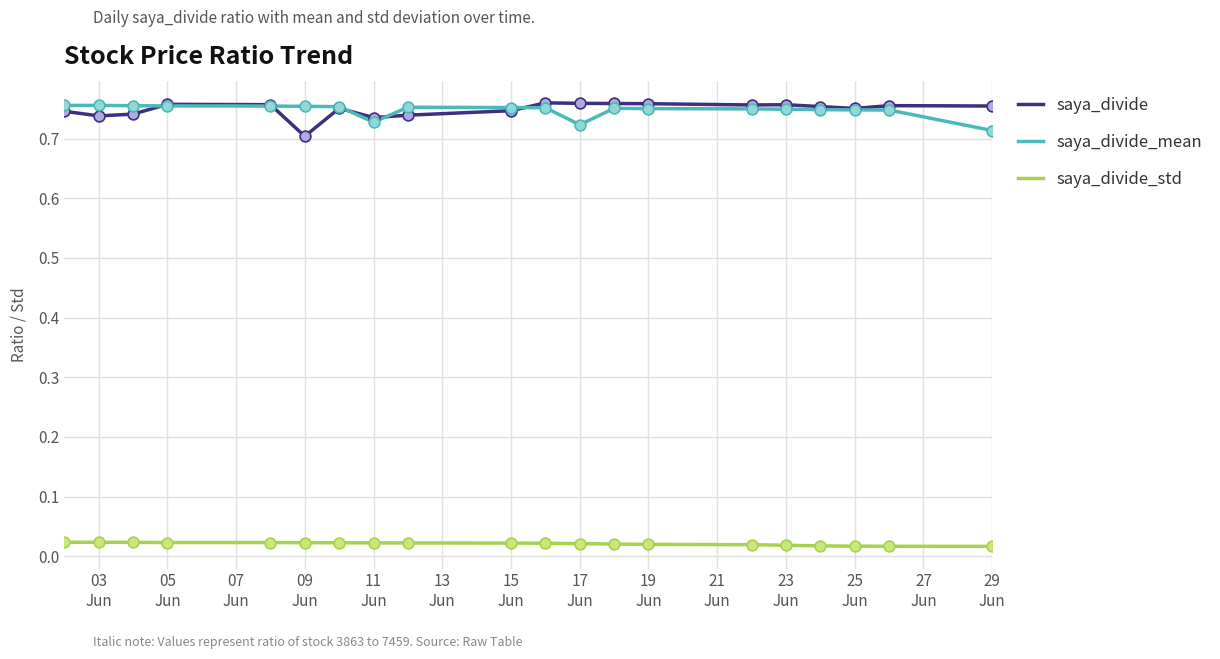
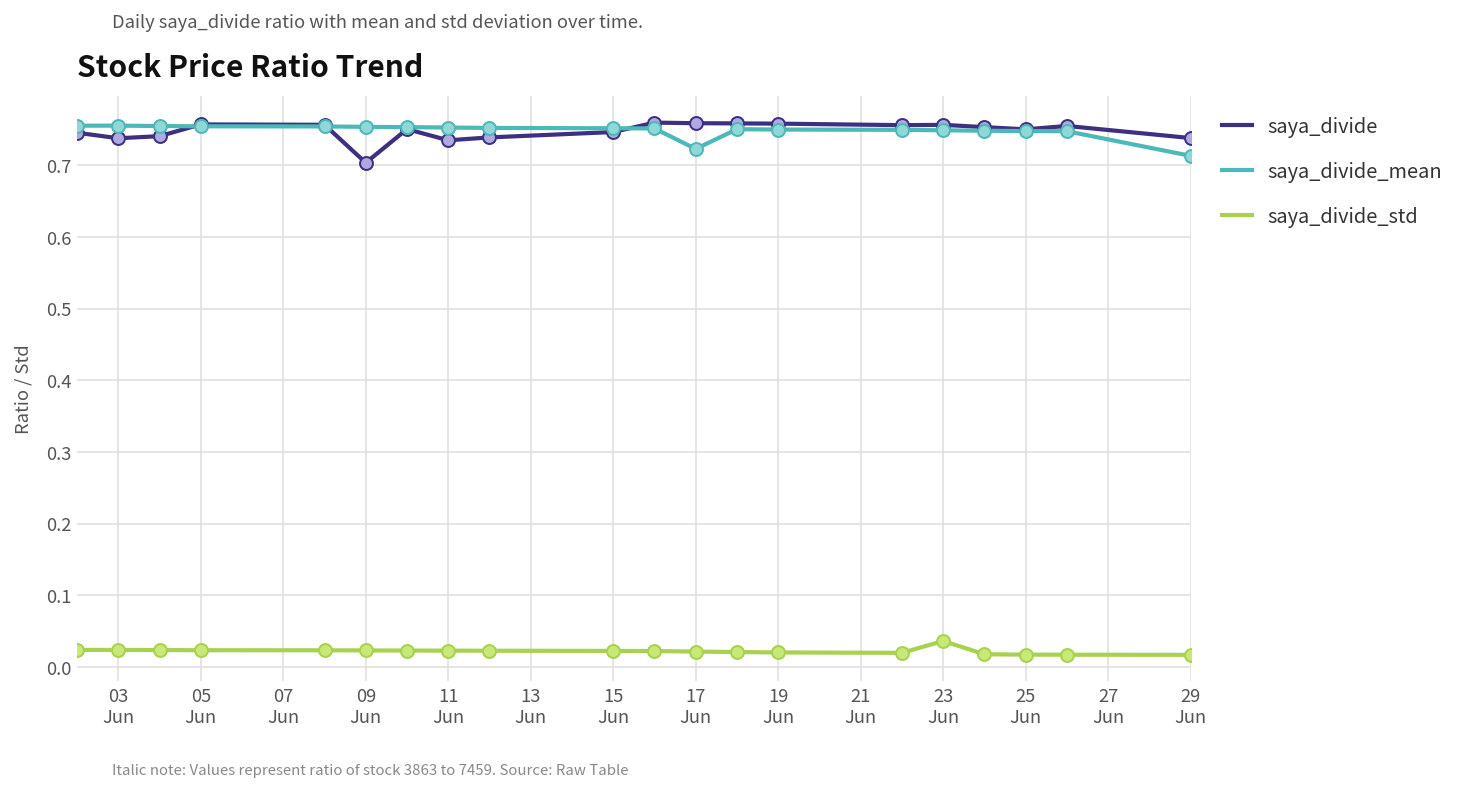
  {
    "saya_divide": {
      "03 Jun": 0.74,
      "09 Jun": 0.70,
      "11 Jun": 0.74,
      "15 Jun": 0.75,
      "17 Jun": 0.76,
      "19 Jun": 0.76,
      "23 Jun": 0.76,
-     "29 Jun": 0.75
+     "29 Jun": 0.74
    },
    "saya_divide_mean": {
      "03 Jun": 0.76,
      "09 Jun": 0.75,
-     "11 Jun": 0.73,
+     "11 Jun": 0.75,
      "15 Jun": 0.75,
      "17 Jun": 0.72,
      "19 Jun": 0.75,
      "23 Jun": 0.75,
      "29 Jun": 0.71
    },
    "saya_divide_std": {
      "03 Jun": 0.02,
      "05 Jun": 0.02,
      "09 Jun": 0.02,
      "11 Jun": 0.02,
      "15 Jun": 0.02,
      "17 Jun": 0.02,
      "19 Jun": 0.02,
-     "23 Jun": 0.02,
+     "23 Jun": 0.04,
      "25 Jun": 0.02,
      "29 Jun": 0.02
    }
  }
